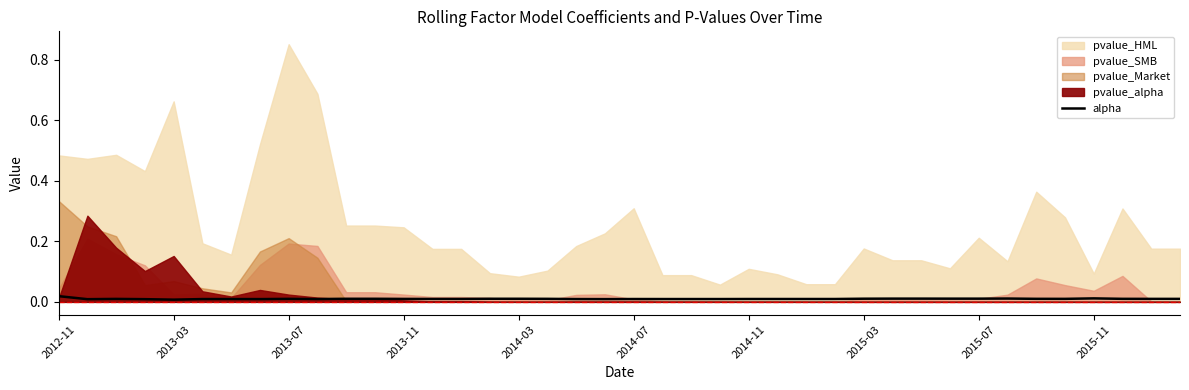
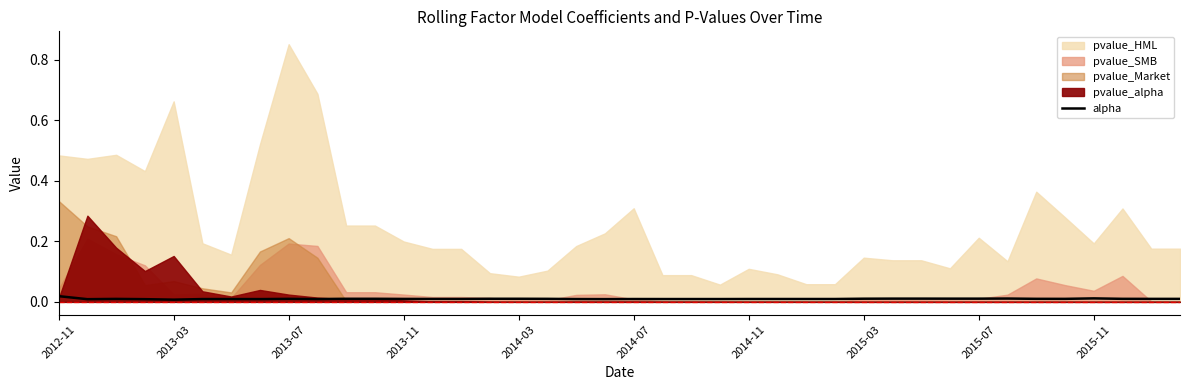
  {
    "pvalue_HML": {
      "2012-11": 0.48,
      "2013-03": 0.66,
      "2013-07": 0.85,
-     "2013-11": 0.25,
+     "2013-11": 0.20,
      "2014-03": 0.08,
      "2014-07": 0.31,
      "2014-11": 0.11,
-     "2015-03": 0.18,
+     "2015-03": 0.15,
      "2015-07": 0.21,
-     "2015-11": 0.09
+     "2015-11": 0.19
    },
    "alpha": {
      "2013-03": 0.01,
      "2013-07": 0.01,
      "2015-11": 0.01
    },
    "pvalue_alpha": {
      "2013-03": 0.15,
      "2013-07": 0.02
    }
  }
